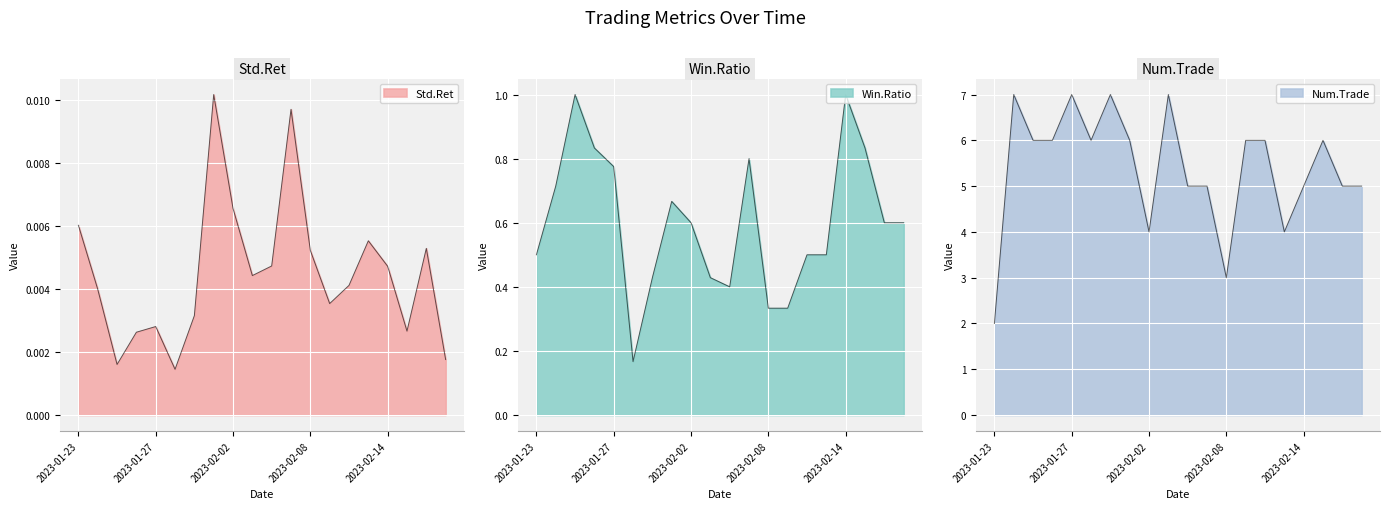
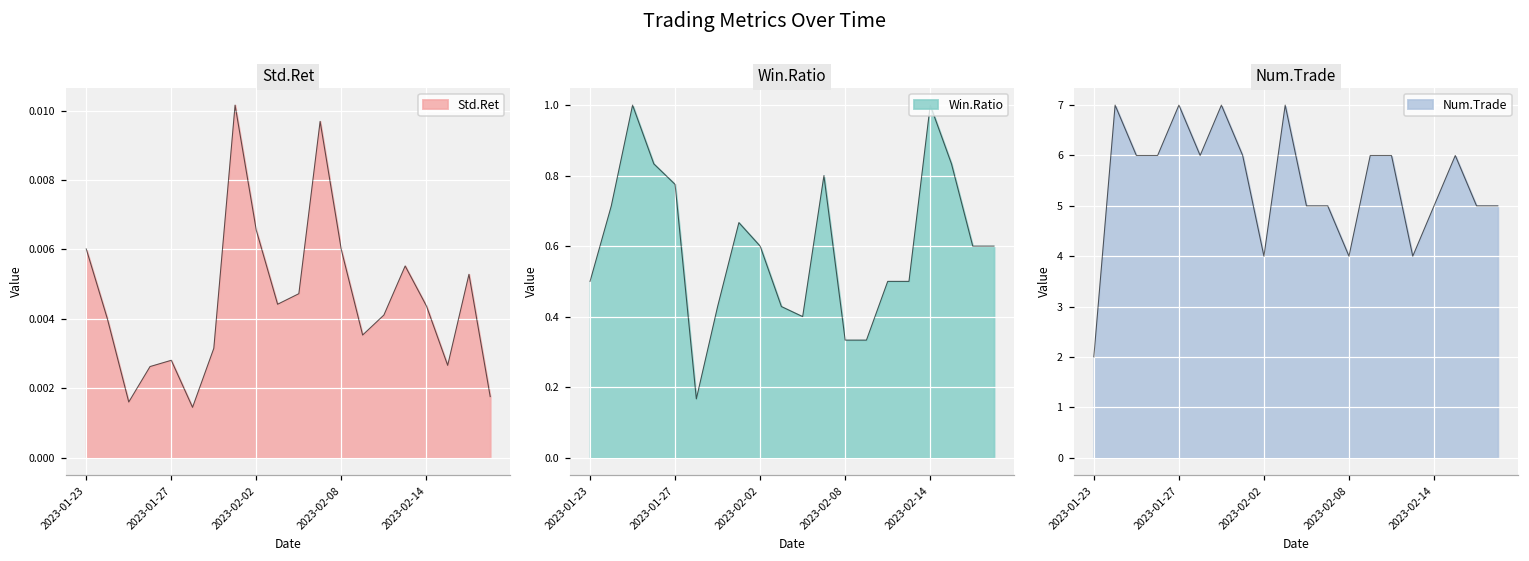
  {
    "Std.Ret": {
      "2023-01-23": 0.0060,
      "2023-01-27": 0.0028,
      "2023-02-02": 0.0065,
-     "2023-02-08": 0.0052,
-     "2023-02-14": 0.0047
+     "2023-02-08": 0.0060,
+     "2023-02-14": 0.0044
    },
    "Win.Ratio": {
      "2023-01-23": 0.50,
      "2023-01-27": 0.78,
      "2023-02-02": 0.60,
      "2023-02-08": 0.33
    },
    "Num.Trade": {
      "2023-01-23": 2,
      "2023-01-27": 7,
      "2023-02-02": 4,
-     "2023-02-08": 3,
+     "2023-02-08": 4,
      "2023-02-14": 5
    }
  }
